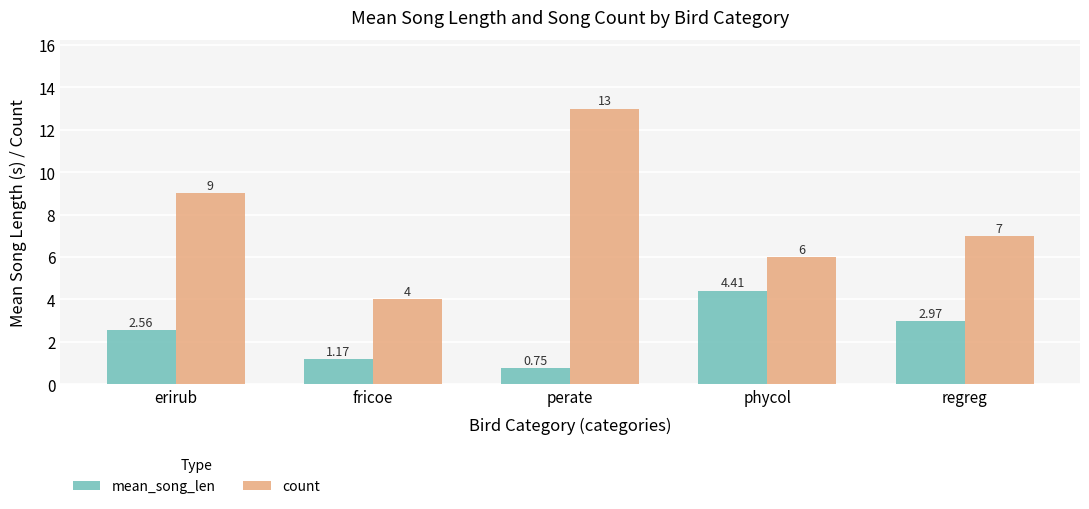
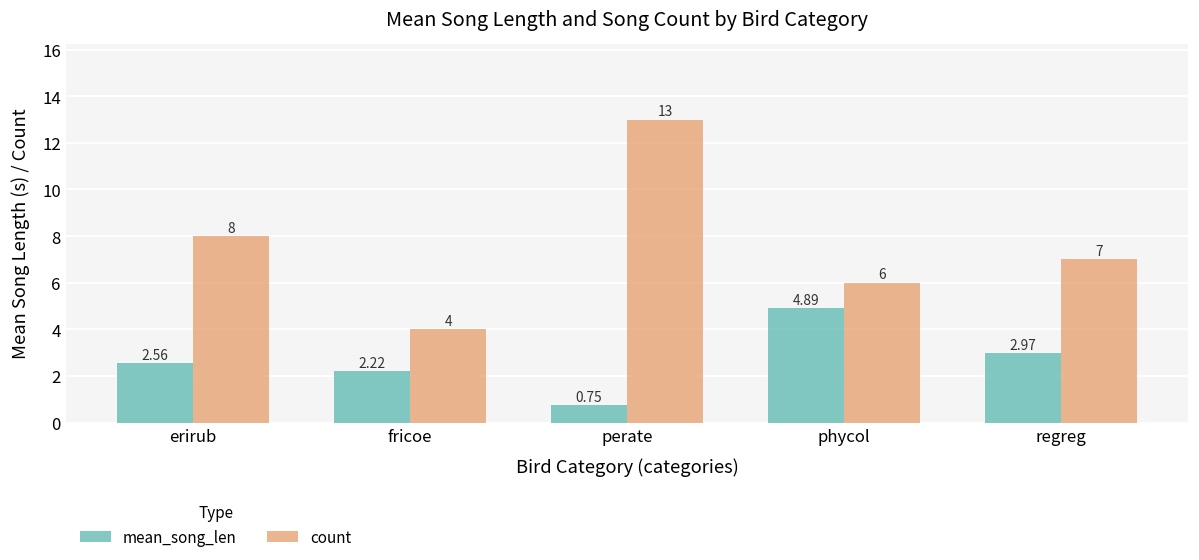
  {
    "mean_song_len": {
      "erirub": 2.56,
-     "fricoe": 1.17,
+     "fricoe": 2.22,
      "perate": 0.75,
-     "phycol": 4.41,
+     "phycol": 4.89,
      "regreg": 2.97
    },
    "count": {
-     "erirub": 9,
+     "erirub": 8,
      "fricoe": 4,
      "perate": 13,
      "phycol": 6,
      "regreg": 7
    }
  }
